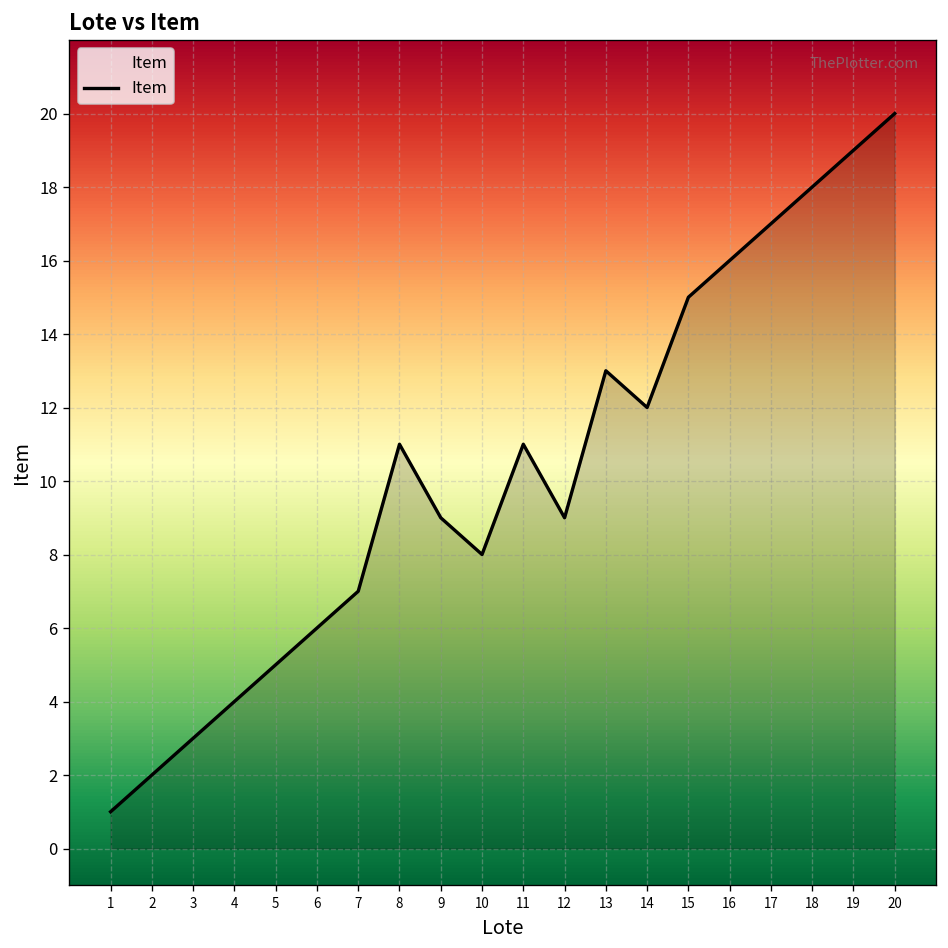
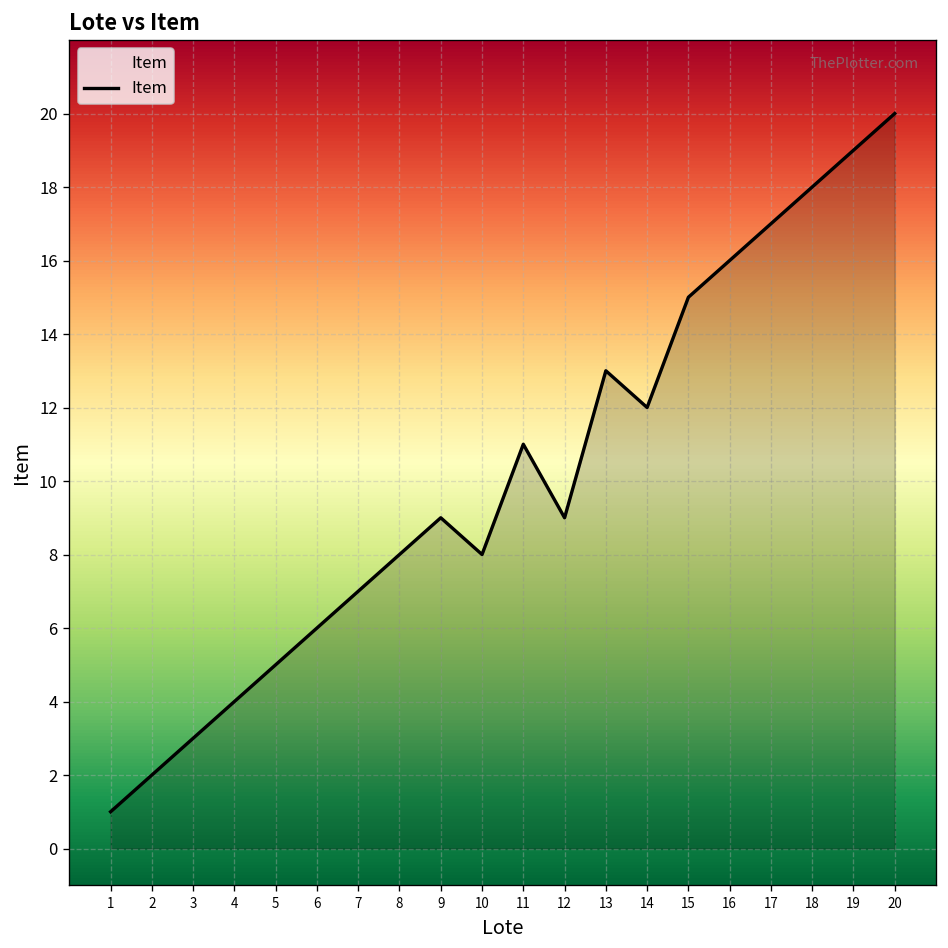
  {
    "1": 1,
    "2": 2,
    "3": 3,
    "4": 4,
    "5": 5,
    "6": 6,
    "7": 7,
-   "8": 11,
+   "8": 8,
    "9": 9,
    "10": 8,
    "11": 11,
    "12": 9,
    "13": 13,
    "14": 12,
    "15": 15,
    "16": 16,
    "17": 17,
    "18": 18,
    "19": 19,
    "20": 20
  }
